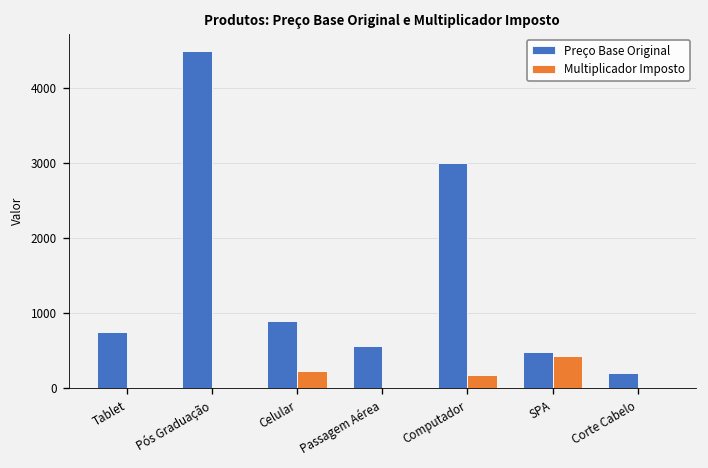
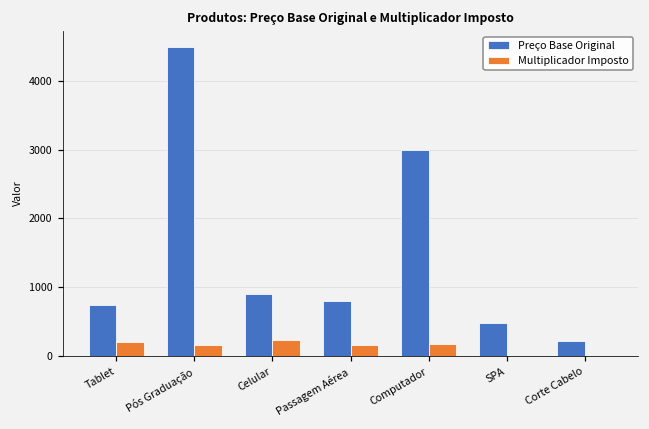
  {
    "Preço Base Original": {
      "Tablet": 700,
      "Pós Graduação": 4500,
      "Celular": 900,
-     "Passagem Aérea": 600,
+     "Passagem Aérea": 800,
      "Computador": 3000,
      "SPA": 500,
      "Corte Cabelo": 200
    },
    "Multiplicador Imposto": {
-     "Tablet": 0,
-     "Pós Graduação": 0,
+     "Tablet": 200,
+     "Pós Graduação": 100,
      "Celular": 200,
-     "Passagem Aérea": 0,
+     "Passagem Aérea": 200,
      "Computador": 200,
-     "SPA": 400
+     "SPA": 0
    }
  }
